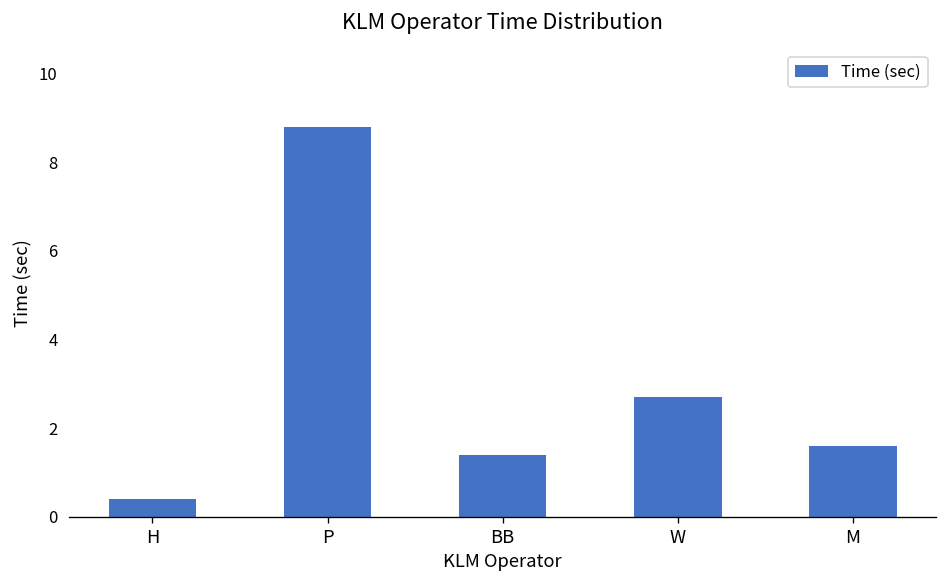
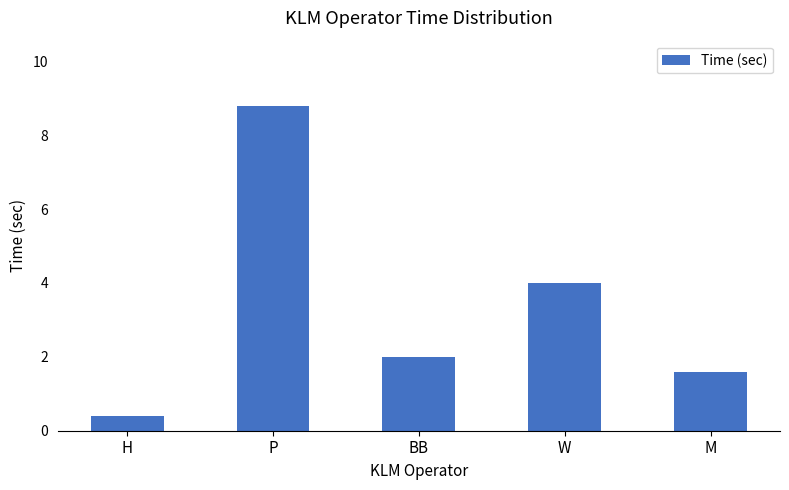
  {
    "H": 0.4,
    "P": 8.8,
-   "BB": 1.4,
-   "W": 2.7,
+   "BB": 2.0,
+   "W": 4.0,
    "M": 1.6
  }
